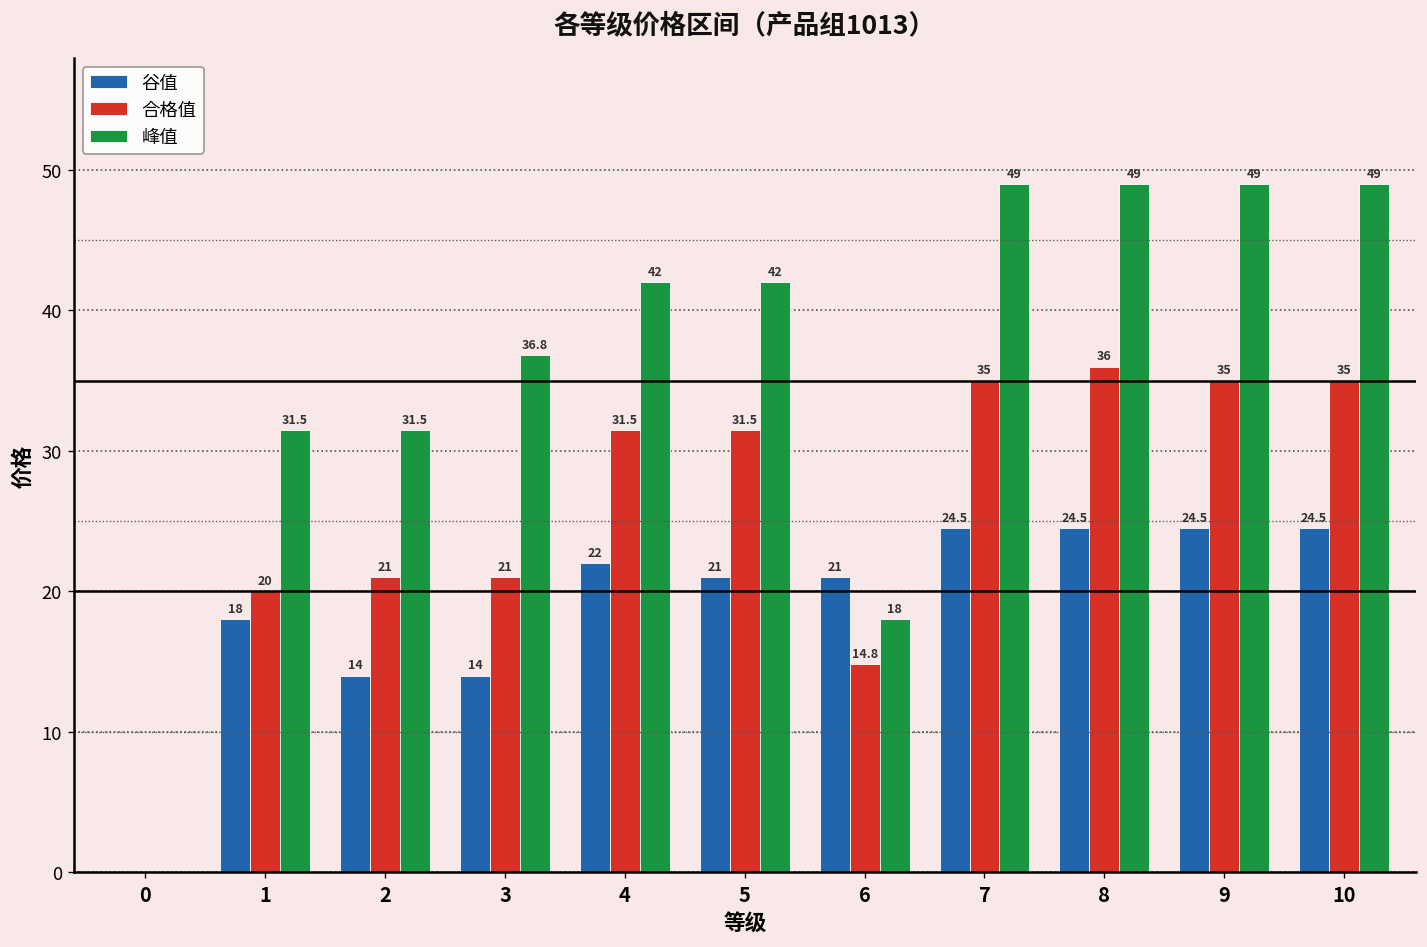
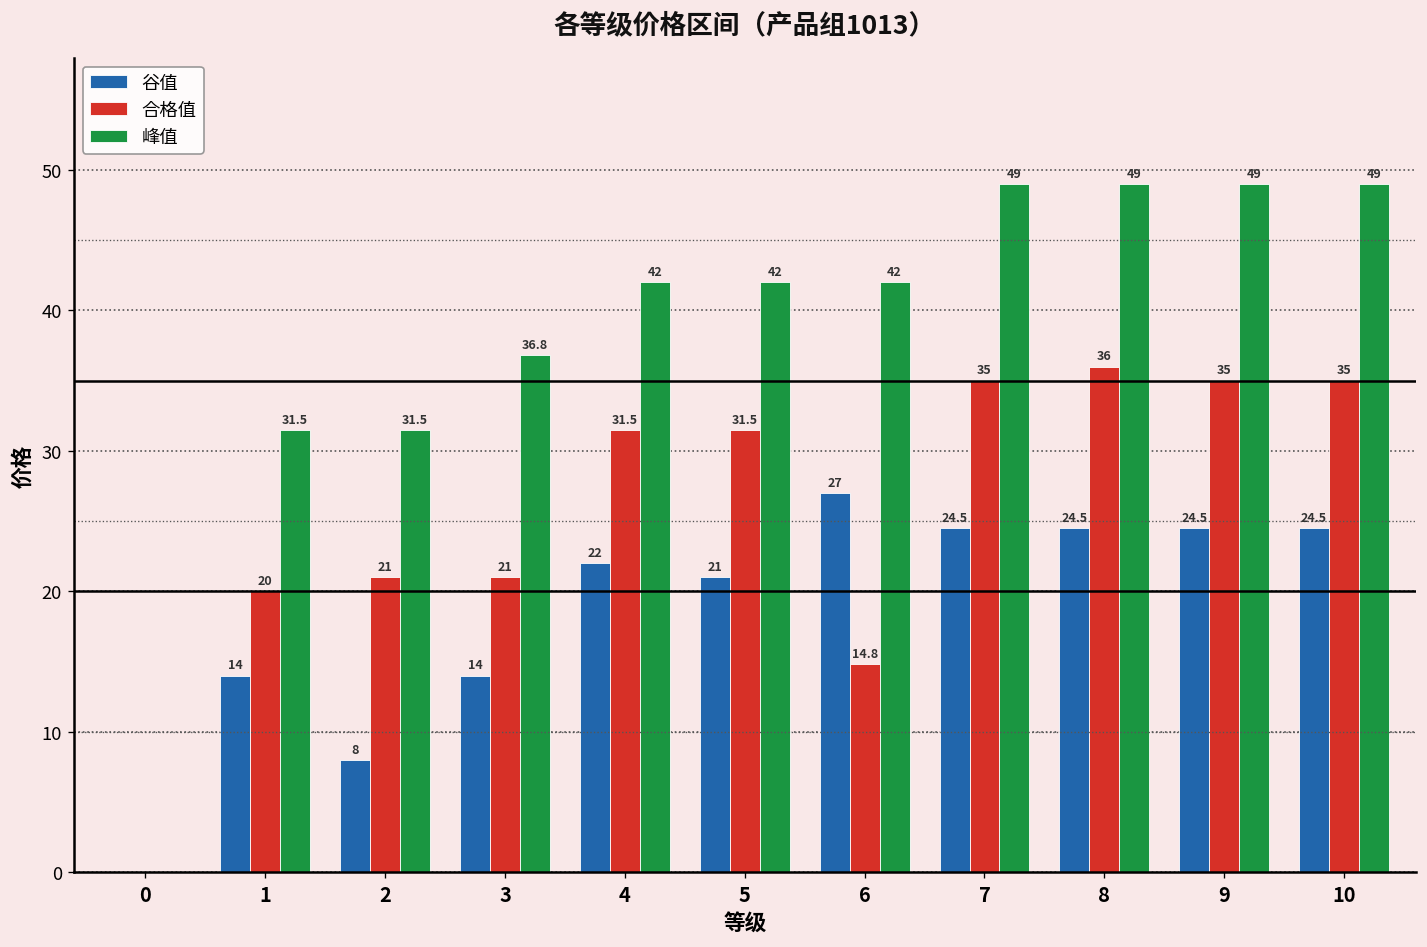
  {
    "谷值": {
-     "1": 18,
-     "2": 14,
+     "1": 14,
+     "2": 8,
      "3": 14,
      "4": 22,
      "5": 21,
-     "6": 21,
+     "6": 27,
      "7": 24.5,
      "8": 24.5,
      "9": 24.5,
      "10": 24.5
    },
    "合格值": {
      "1": 20,
      "2": 21,
      "3": 21,
      "4": 31.5,
      "5": 31.5,
      "6": 14.8,
      "7": 35,
      "8": 36,
      "9": 35,
      "10": 35
    },
    "峰值": {
      "1": 31.5,
      "2": 31.5,
      "3": 36.8,
      "4": 42,
      "5": 42,
-     "6": 18,
+     "6": 42,
      "7": 49,
      "8": 49,
      "9": 49,
      "10": 49
    }
  }
